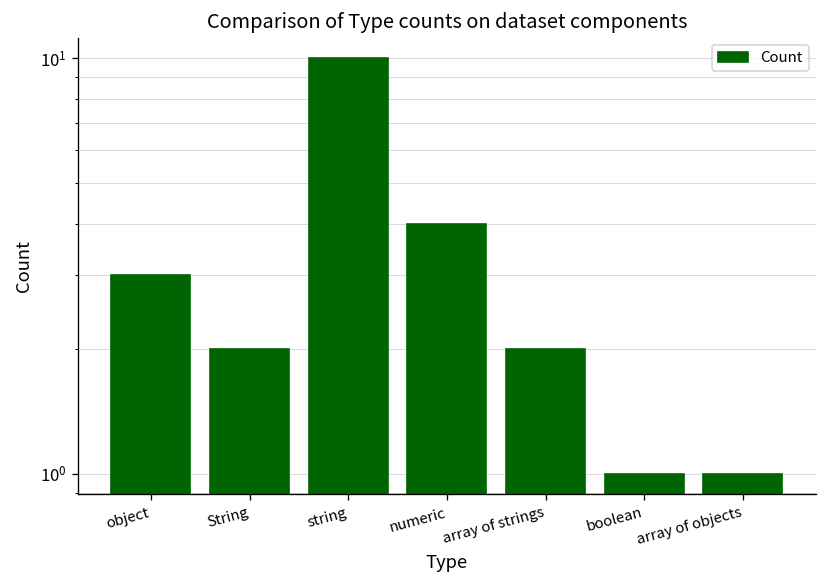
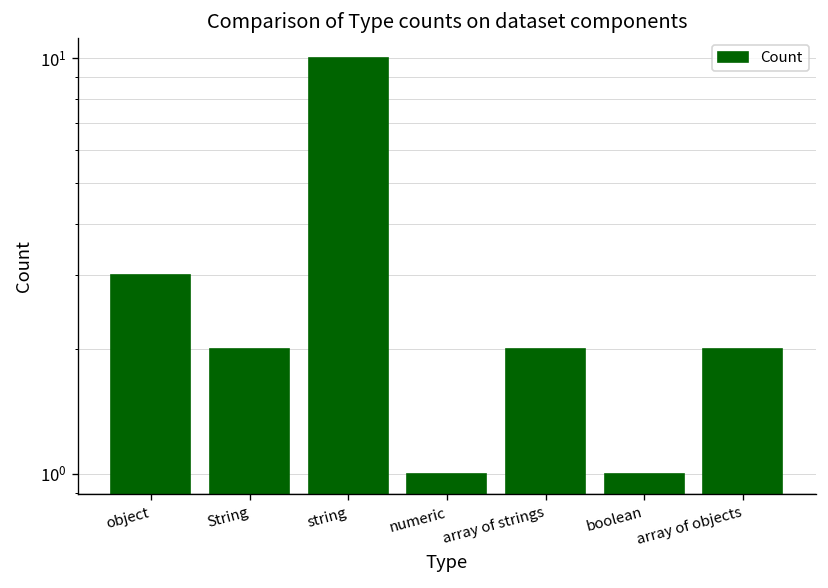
  {
    "object": 3,
    "String": 2,
    "string": 10,
-   "numeric": 4,
+   "numeric": 1,
    "array of strings": 2,
    "boolean": 1,
-   "array of objects": 1
+   "array of objects": 2
  }
